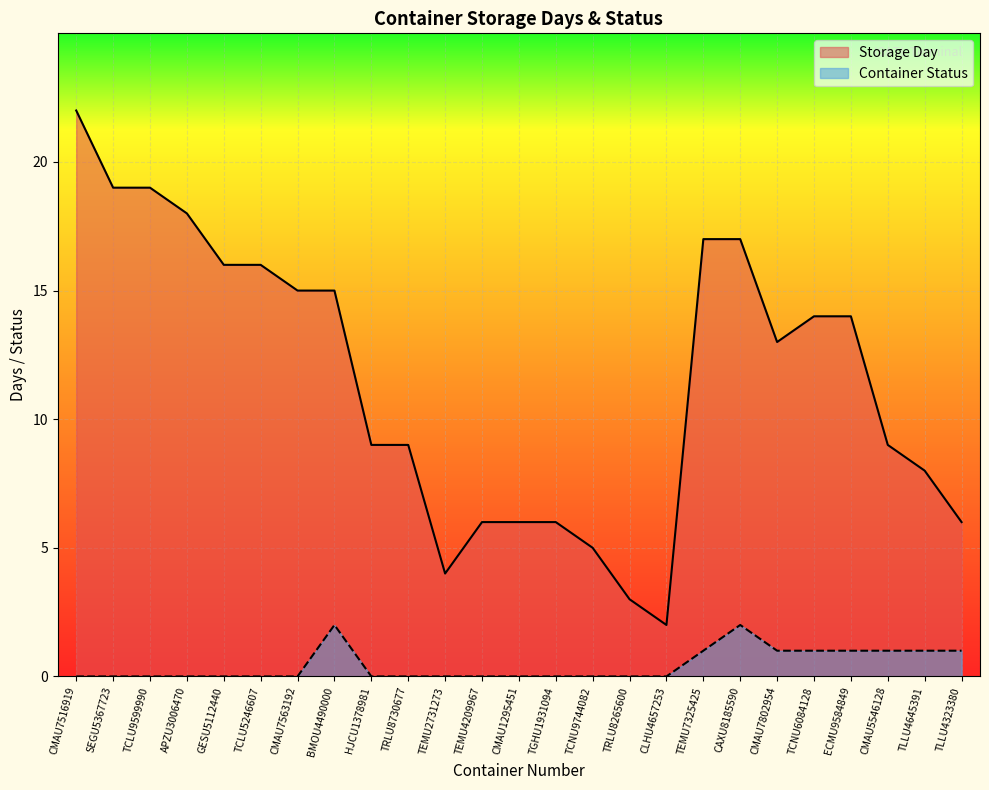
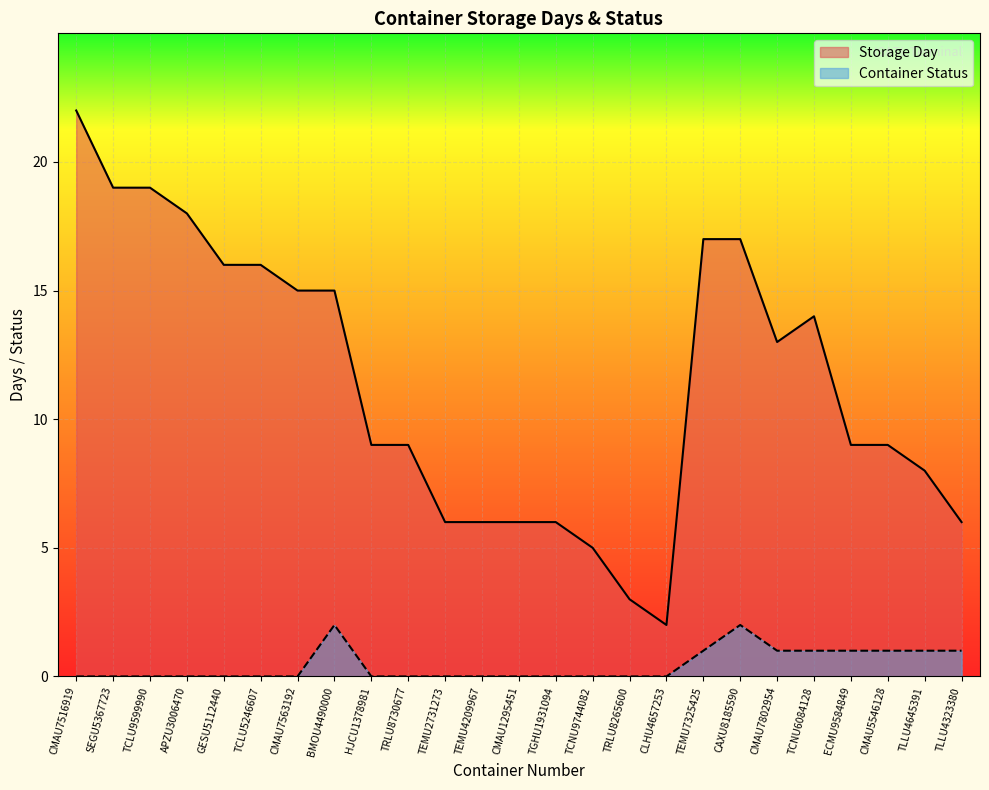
  {
    "Storage Day": {
      "CMAU7516919": 22,
      "SEGU5367723": 19,
      "TCLU9599990": 19,
      "APZU3006470": 18,
      "GESU5112440": 16,
      "TCLU5246607": 16,
      "CMAU7563192": 15,
      "BMOU4490000": 15,
      "HJCU1378981": 9,
      "TRLU8730677": 9,
-     "TEMU2731273": 4,
+     "TEMU2731273": 6,
      "TEMU4209967": 6,
      "CMAU1295451": 6,
      "TGHU1931094": 6,
      "TCNU9744082": 5,
      "TRLU8265600": 3,
      "CLHU4657253": 2,
      "TEMU7325425": 17,
      "CAXU8185590": 17,
      "CMAU7802954": 13,
      "TCNU6084128": 14,
-     "ECMU9584849": 14,
+     "ECMU9584849": 9,
      "CMAU5546128": 9,
      "TLLU4645391": 8,
      "TLLU4323380": 6
    },
    "Container Status": {
      "CMAU7516919": 0,
      "SEGU5367723": 0,
      "TCLU9599990": 0,
      "APZU3006470": 0,
      "GESU5112440": 0,
      "TCLU5246607": 0,
      "CMAU7563192": 0,
      "BMOU4490000": 2,
      "HJCU1378981": 0,
      "TRLU8730677": 0,
      "TEMU2731273": 0,
      "TEMU4209967": 0,
      "CMAU1295451": 0,
      "TGHU1931094": 0,
      "TCNU9744082": 0,
      "TRLU8265600": 0,
      "CLHU4657253": 0,
      "TEMU7325425": 1,
      "CAXU8185590": 2,
      "CMAU7802954": 1,
      "TCNU6084128": 1,
      "ECMU9584849": 1,
      "CMAU5546128": 1,
      "TLLU4645391": 1,
      "TLLU4323380": 1
    }
  }
